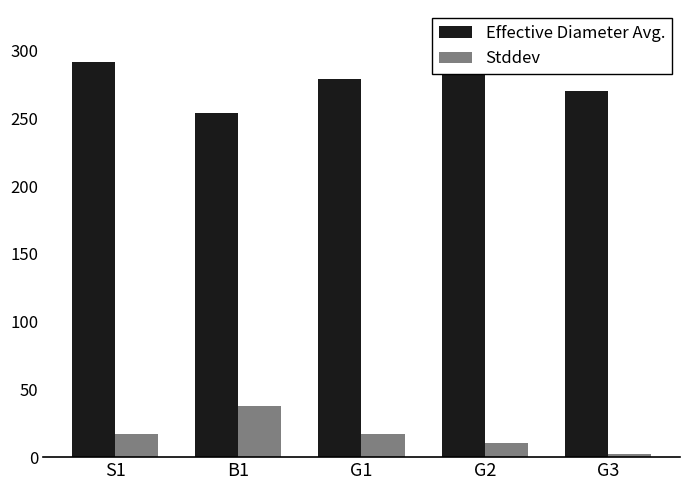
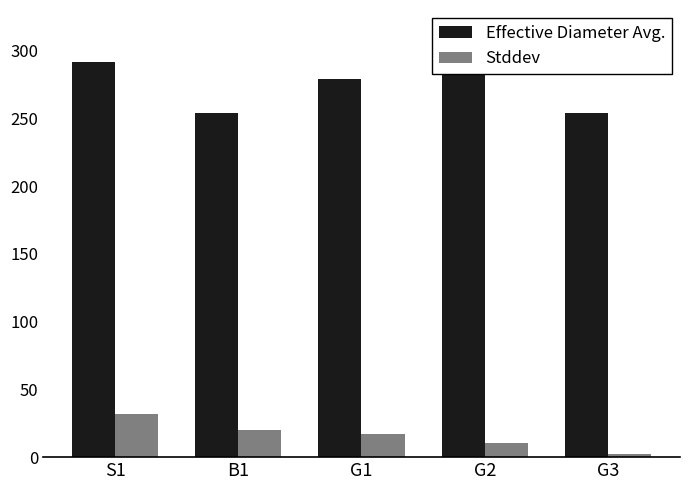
  {
    "Effective Diameter Avg.": {
      "S1": 291,
      "B1": 254,
      "G1": 279,
-     "G3": 270
+     "G3": 254
    },
    "Stddev": {
-     "S1": 17,
-     "B1": 38,
+     "S1": 32,
+     "B1": 20,
      "G1": 17,
      "G2": 10,
      "G3": 2
    }
  }
